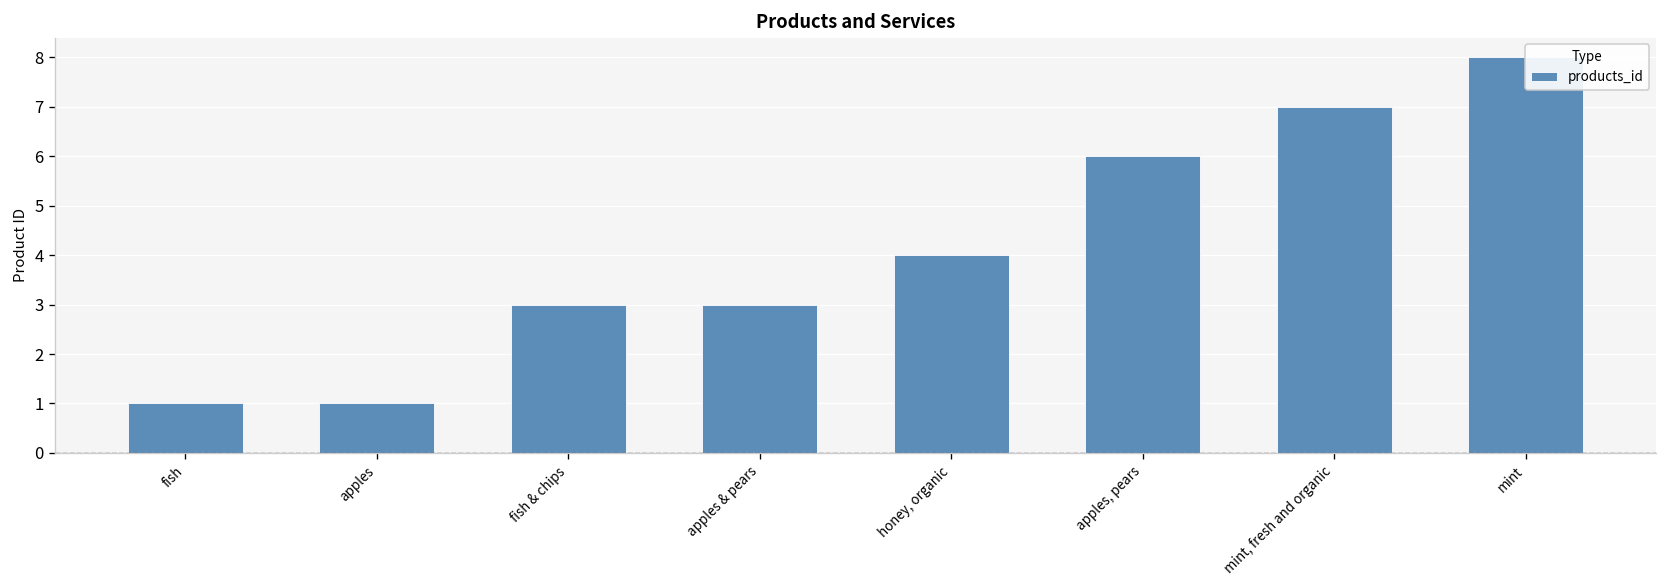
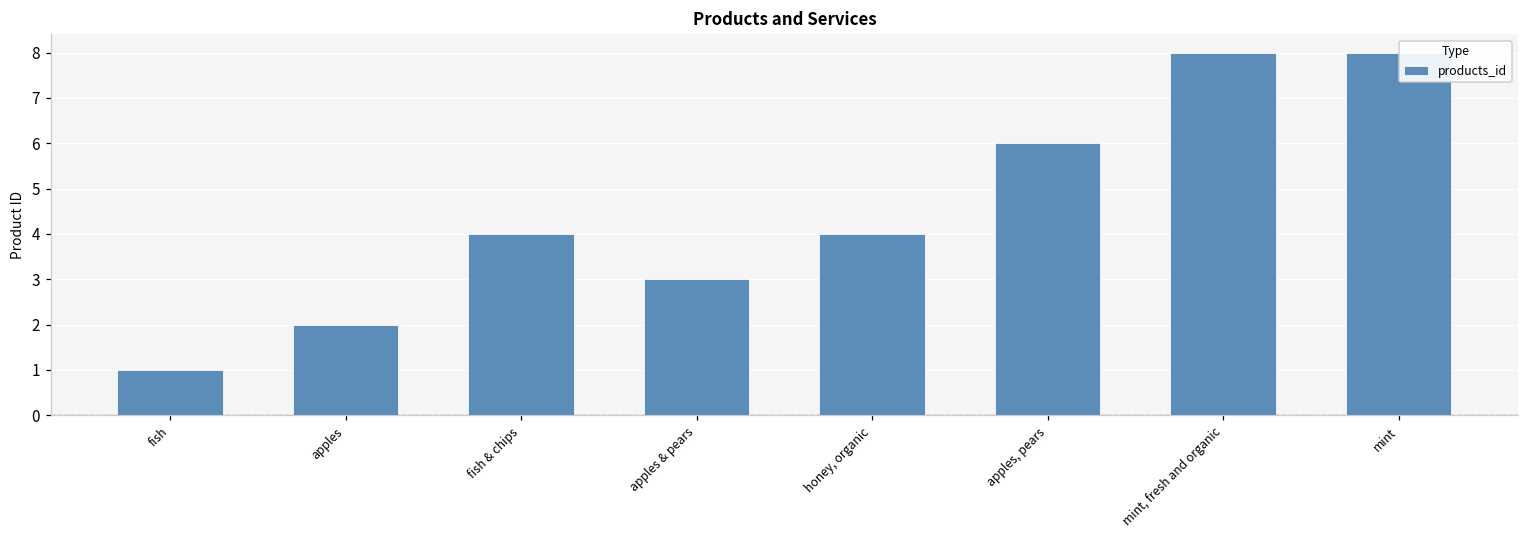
  {
    "fish": 1,
-   "apples": 1,
-   "fish & chips": 3,
+   "apples": 2,
+   "fish & chips": 4,
    "apples & pears": 3,
    "honey, organic": 4,
    "apples, pears": 6,
-   "mint, fresh and organic": 7,
+   "mint, fresh and organic": 8,
    "mint": 8
  }
